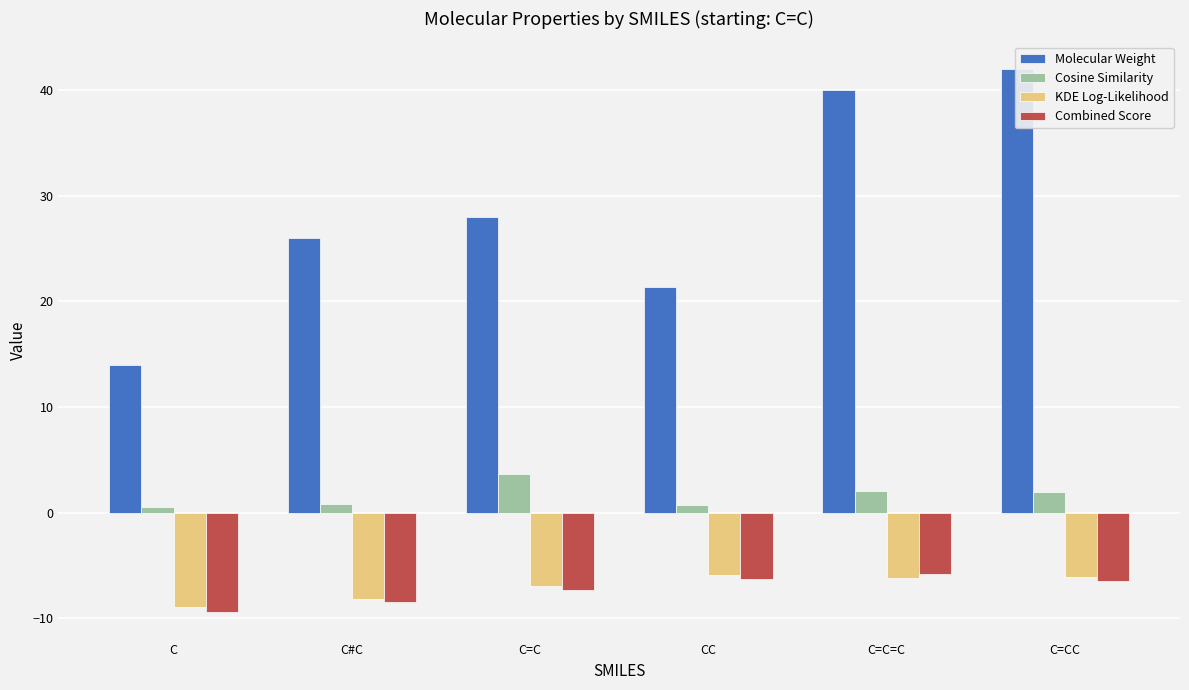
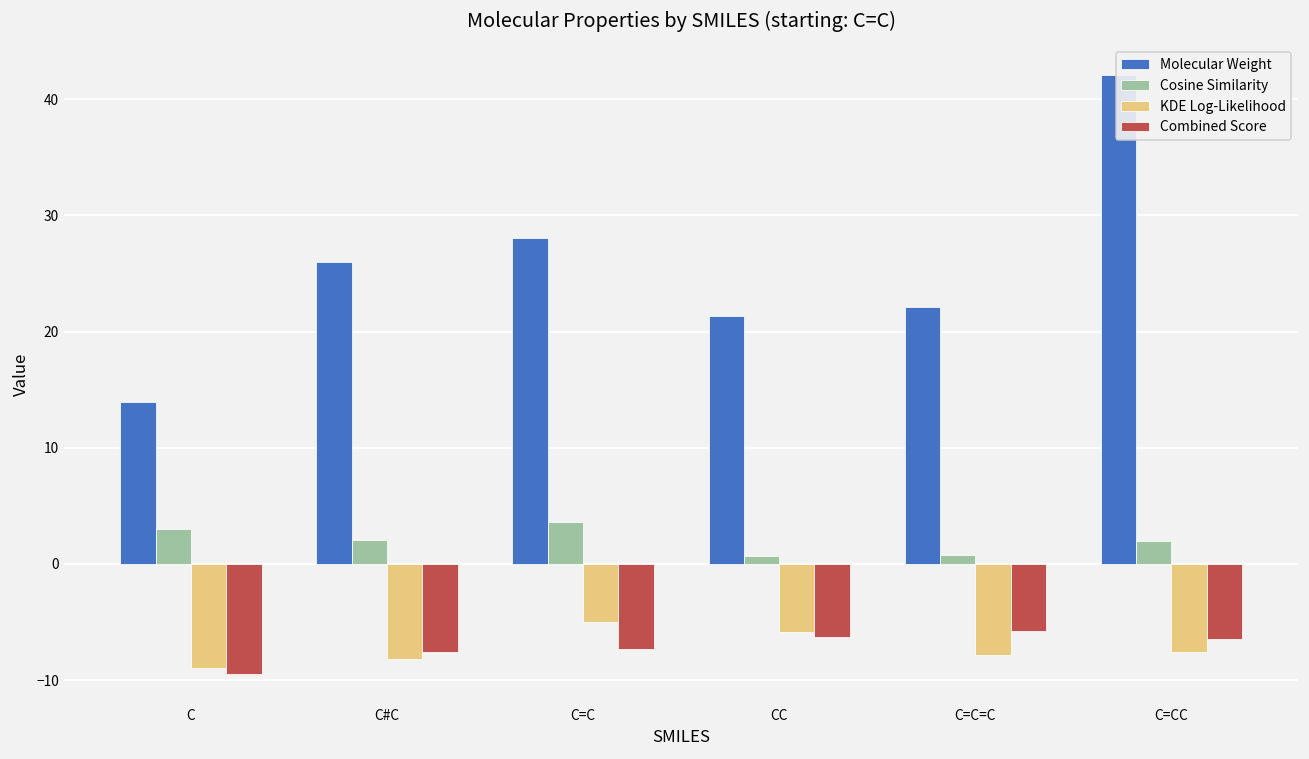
  {
    "Molecular Weight": {
      "C": 14.0,
      "C#C": 26.0,
      "C=C": 28.0,
      "CC": 21.3,
-     "C=C=C": 40.0
+     "C=C=C": 22.2
    },
    "Cosine Similarity": {
-     "C": 0.5,
-     "C#C": 0.8,
+     "C": 3.0,
+     "C#C": 2.1,
      "C=C": 3.6,
      "CC": 0.7,
-     "C=C=C": 2.1,
+     "C=C=C": 0.8,
      "C=CC": 1.9
    },
    "KDE Log-Likelihood": {
      "C": -9.0,
      "C#C": -8.2,
-     "C=C": -7.0,
+     "C=C": -5.0,
      "CC": -5.9,
-     "C=C=C": -6.2,
-     "C=CC": -6.1
+     "C=C=C": -7.8,
+     "C=CC": -7.5
    },
    "Combined Score": {
      "C": -9.4,
-     "C#C": -8.5,
+     "C#C": -7.6,
      "C=C": -7.3,
      "CC": -6.3,
      "C=C=C": -5.8,
      "C=CC": -6.5
    }
  }
